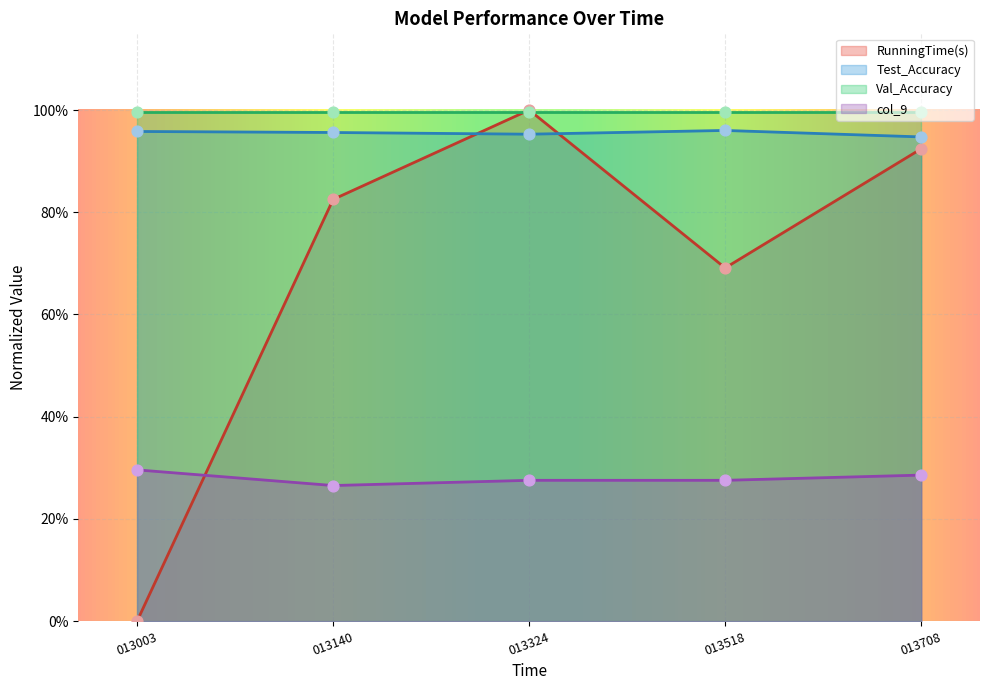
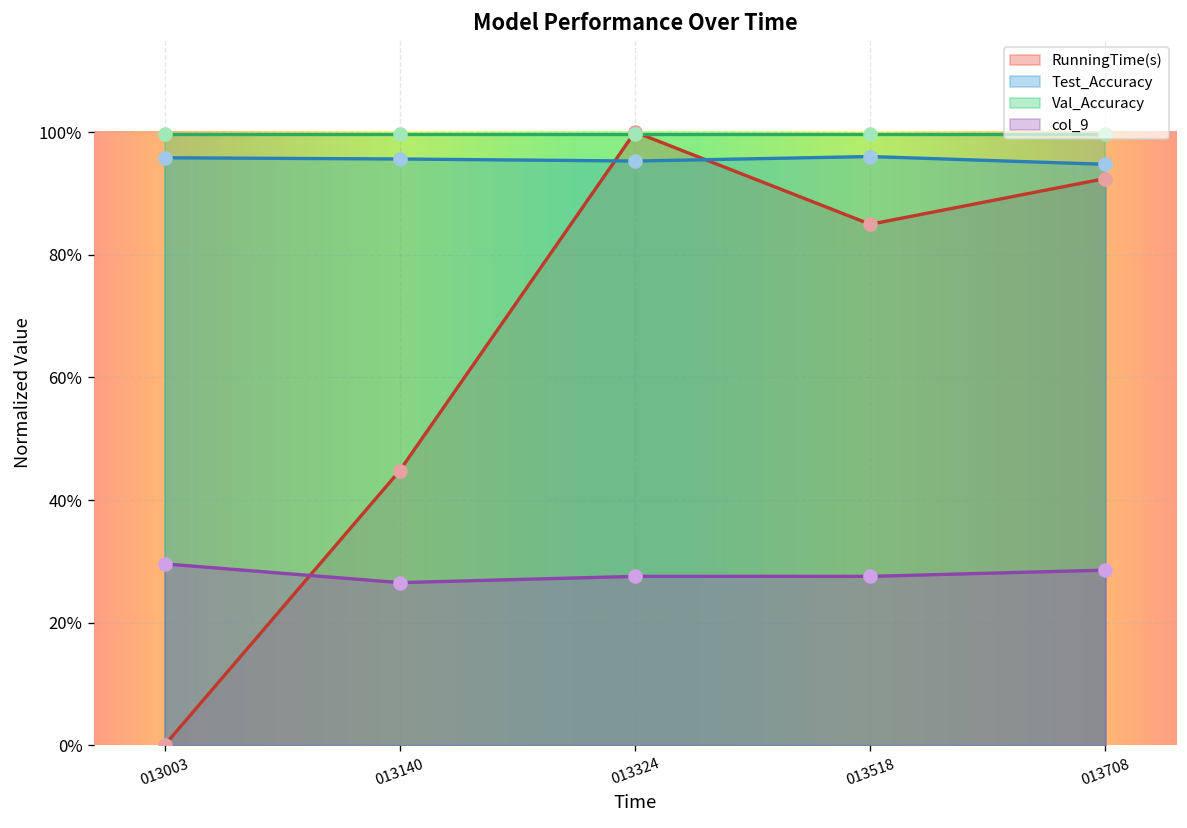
  {
    "RunningTime(s)": {
-     "013140": "83%",
-     "013518": "69%"
+     "013140": "45%",
+     "013518": "85%"
    }
  }
